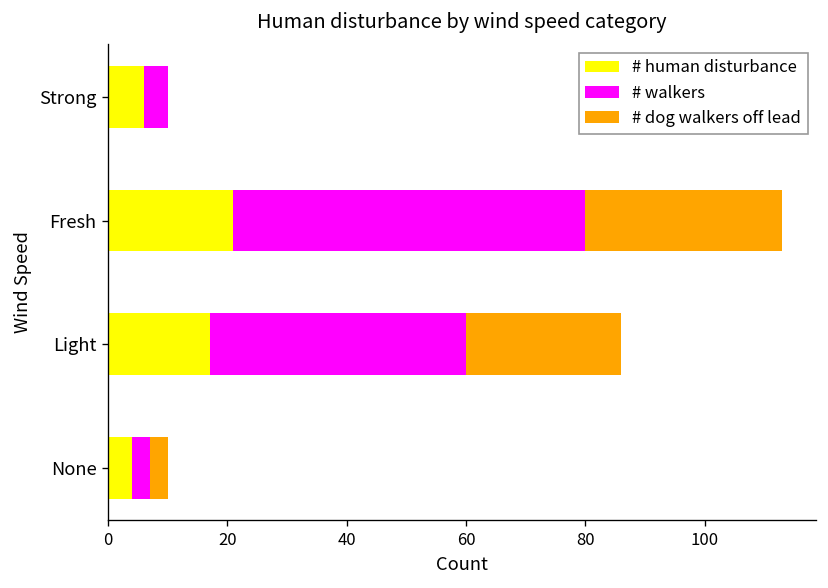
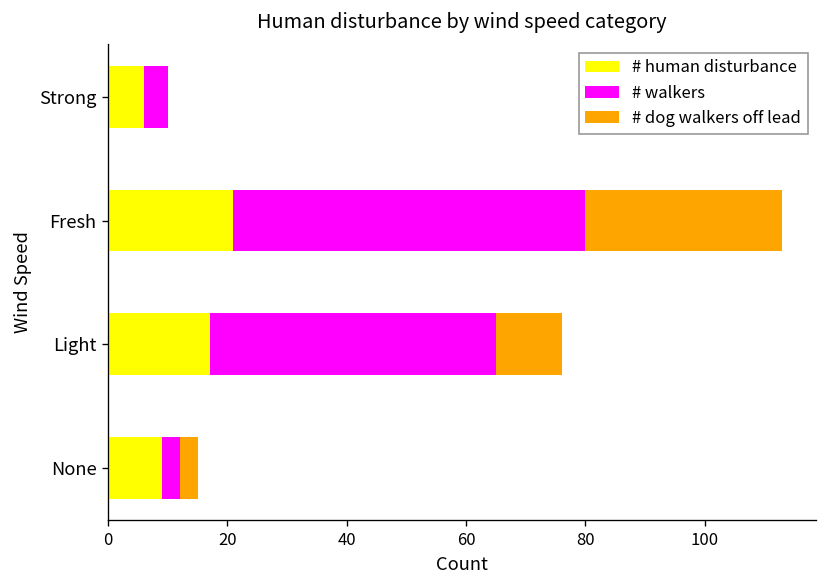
  {
    "# human disturbance": {
      "Strong": 6,
      "Fresh": 21,
      "Light": 17,
-     "None": 4
+     "None": 9
    },
    "# walkers": {
      "Strong": 4,
      "Fresh": 59,
-     "Light": 43,
+     "Light": 48,
      "None": 3
    },
    "# dog walkers off lead": {
      "Strong": 0,
      "Fresh": 33,
-     "Light": 26,
+     "Light": 11,
      "None": 3
    }
  }
